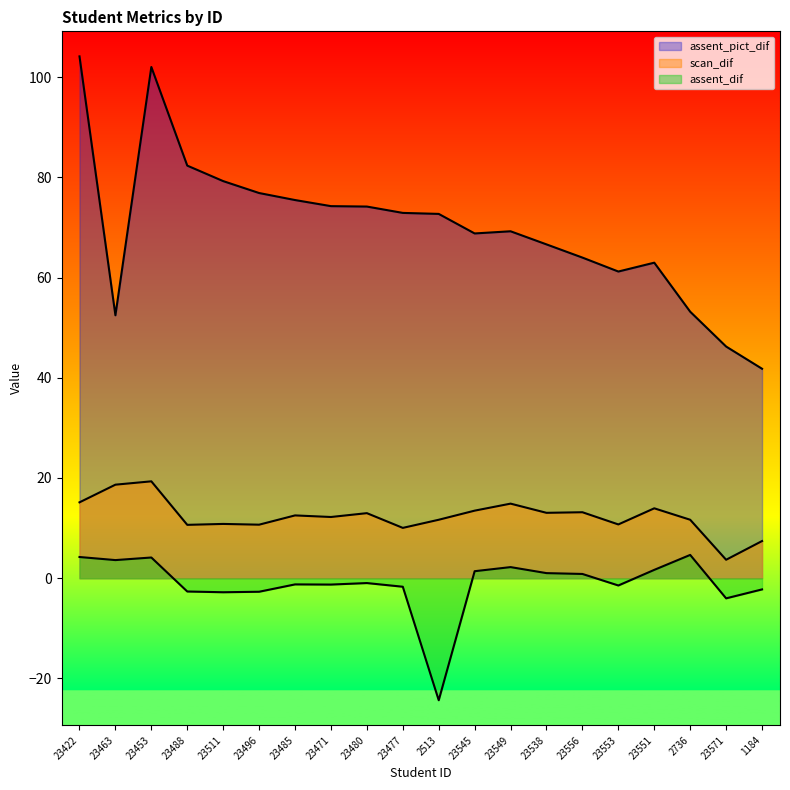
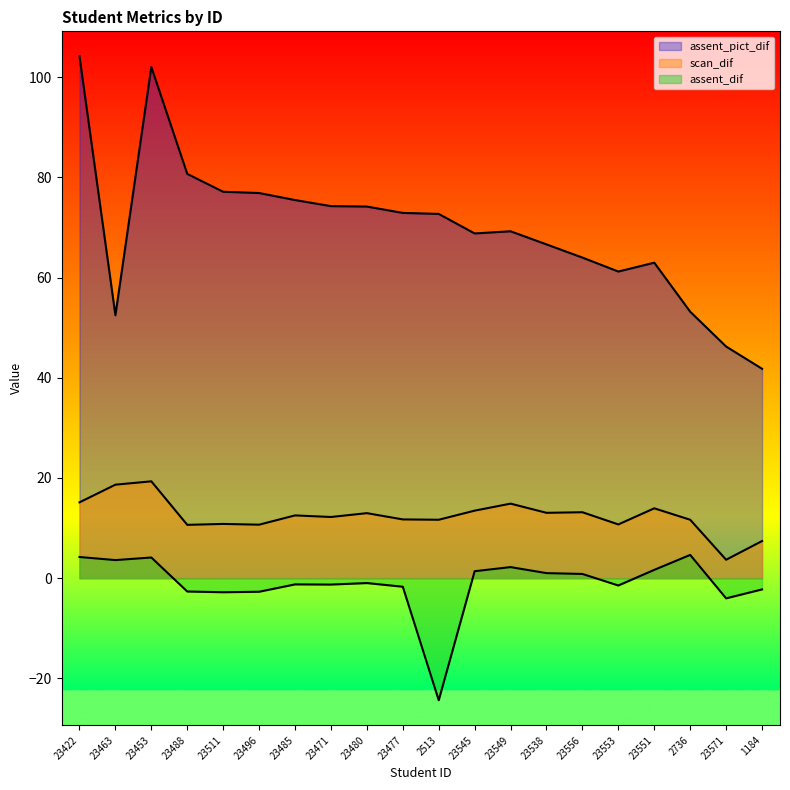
  {
    "assent_pict_dif": {
      "23422": 104,
      "23463": 52,
      "23453": 102,
-     "23488": 82,
-     "23511": 79,
+     "23488": 81,
+     "23511": 77,
      "23496": 77,
      "23485": 75,
      "23471": 74,
      "23480": 74,
      "23477": 73,
      "2513": 73,
      "23545": 69,
      "23549": 69,
      "23538": 67,
      "23556": 64,
      "23553": 61,
      "23551": 63,
      "2736": 53,
      "23571": 46,
      "1184": 42
    },
    "scan_dif": {
      "23422": 15,
      "23463": 19,
      "23453": 19,
      "23488": 11,
      "23511": 11,
      "23496": 11,
      "23485": 13,
      "23471": 12,
      "23480": 13,
-     "23477": 10,
+     "23477": 12,
      "2513": 12,
      "23545": 13,
      "23549": 15,
      "23538": 13,
      "23556": 13,
      "23553": 11,
      "23551": 14,
      "2736": 12,
      "23571": 4,
      "1184": 7
    }
  }
